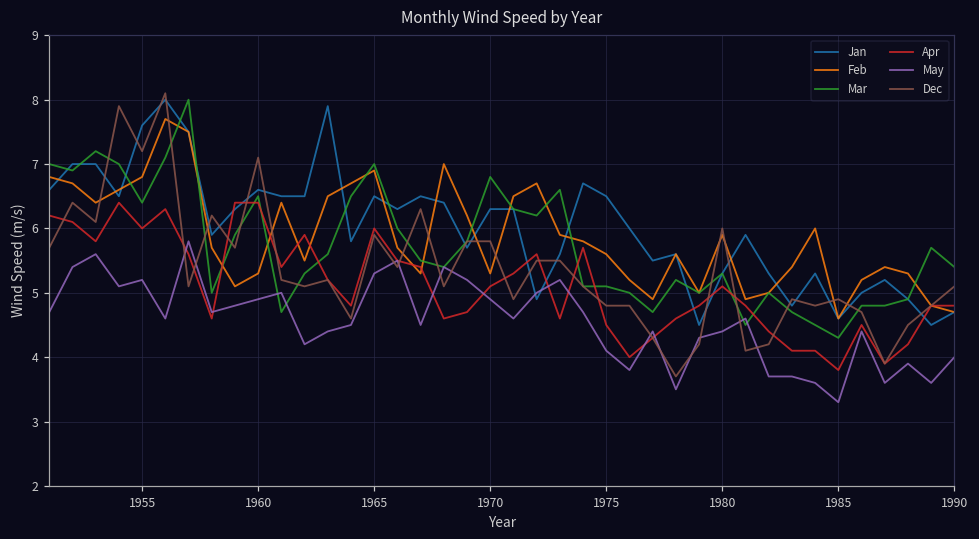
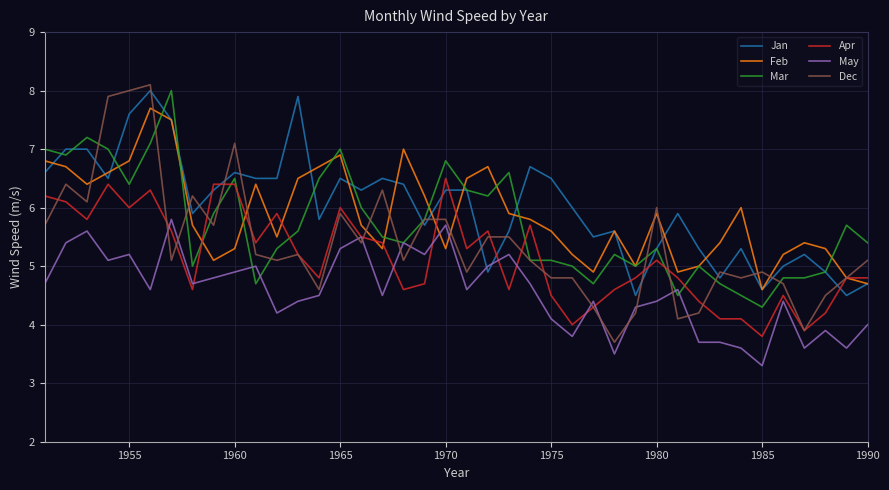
  {
    "Jan": {
      "1955": 7.6,
      "1960": 6.6,
      "1965": 6.5,
      "1970": 6.3,
      "1975": 6.5
    },
    "Feb": {
      "1955": 6.8,
      "1960": 5.3,
      "1965": 6.9,
      "1970": 5.3,
      "1975": 5.6,
      "1980": 5.9
    },
    "Mar": {
      "1955": 6.4,
      "1960": 6.5,
      "1965": 7.0,
      "1970": 6.8,
      "1975": 5.1,
      "1985": 4.3,
      "1990": 5.4
    },
    "Apr": {
      "1955": 6.0,
      "1960": 6.4,
      "1965": 6.0,
-     "1970": 5.1,
+     "1970": 6.5,
      "1975": 4.5,
      "1980": 5.1,
      "1985": 3.8,
      "1990": 4.8
    },
    "May": {
      "1955": 5.2,
      "1960": 4.9,
      "1965": 5.3,
-     "1970": 4.9,
+     "1970": 5.7,
      "1975": 4.1,
      "1980": 4.4,
      "1985": 3.3,
      "1990": 4.0
    },
    "Dec": {
-     "1955": 7.2,
+     "1955": 8.0,
      "1960": 7.1,
      "1965": 5.9,
      "1970": 5.8,
      "1975": 4.8,
      "1980": 6.0,
      "1985": 4.9,
      "1990": 5.1
    }
  }
